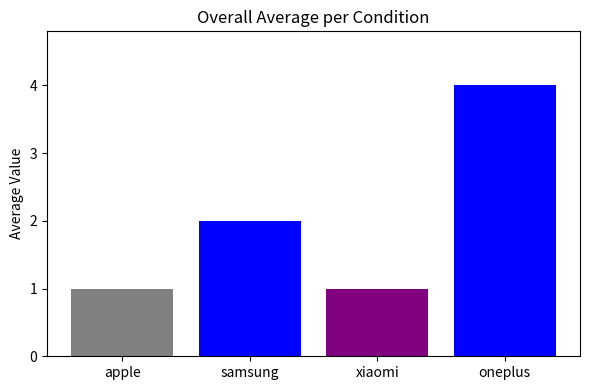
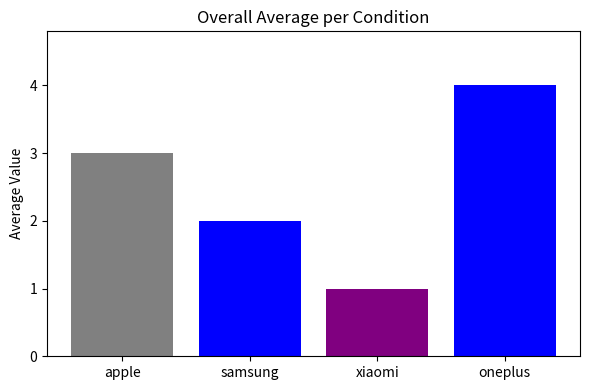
  {
-   "apple": 1,
+   "apple": 3,
    "samsung": 2,
    "xiaomi": 1,
    "oneplus": 4
  }
